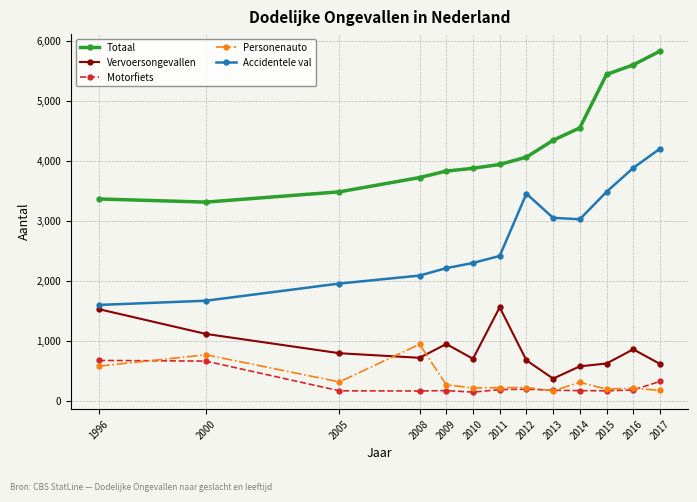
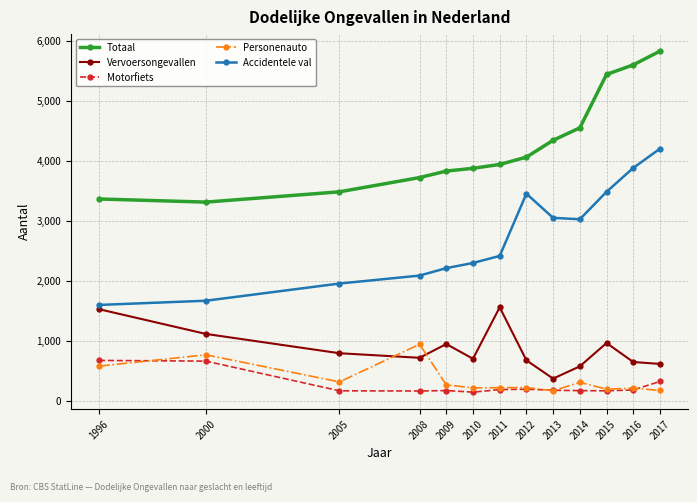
  {
    "Totaal": {
      "1996": "3,400",
      "2000": "3,300",
      "2005": "3,500",
      "2008": "3,700",
      "2009": "3,800",
      "2010": "3,900",
      "2011": "3,900",
      "2012": "4,100",
      "2013": "4,300",
      "2014": "4,600",
      "2015": "5,400",
      "2016": "5,600",
      "2017": "5,800"
    },
    "Vervoersongevallen": {
      "1996": "1,500",
      "2000": "1,100",
      "2005": "800",
      "2008": "700",
      "2009": "1,000",
      "2010": "700",
      "2011": "1,600",
      "2012": "700",
      "2013": "400",
      "2014": "600",
-     "2015": "600",
-     "2016": "900",
+     "2015": "1,000",
+     "2016": "700",
      "2017": "600"
    },
    "Motorfiets": {
      "1996": "700",
      "2000": "700",
      "2005": "200",
      "2008": "200",
      "2009": "200",
      "2010": "200",
      "2014": "200",
      "2017": "300"
    },
    "Personenauto": {
      "1996": "600",
      "2000": "800",
      "2005": "300",
      "2008": "1,000",
      "2009": "300",
      "2010": "200",
      "2014": "300",
      "2017": "200"
    },
    "Accidentele val": {
      "1996": "1,600",
      "2000": "1,700",
      "2005": "2,000",
      "2008": "2,100",
      "2009": "2,200",
      "2010": "2,300",
      "2011": "2,400",
      "2012": "3,500",
      "2013": "3,100",
      "2014": "3,000",
      "2015": "3,500",
      "2016": "3,900",
      "2017": "4,200"
    }
  }
